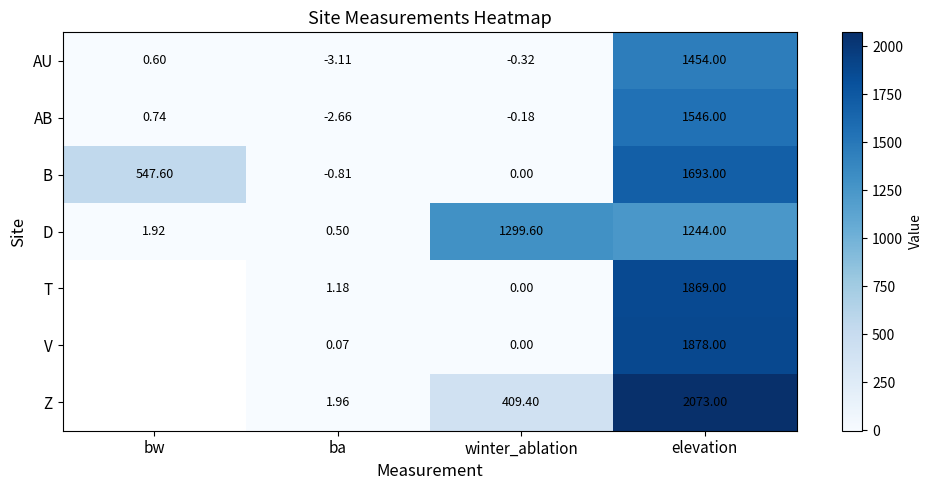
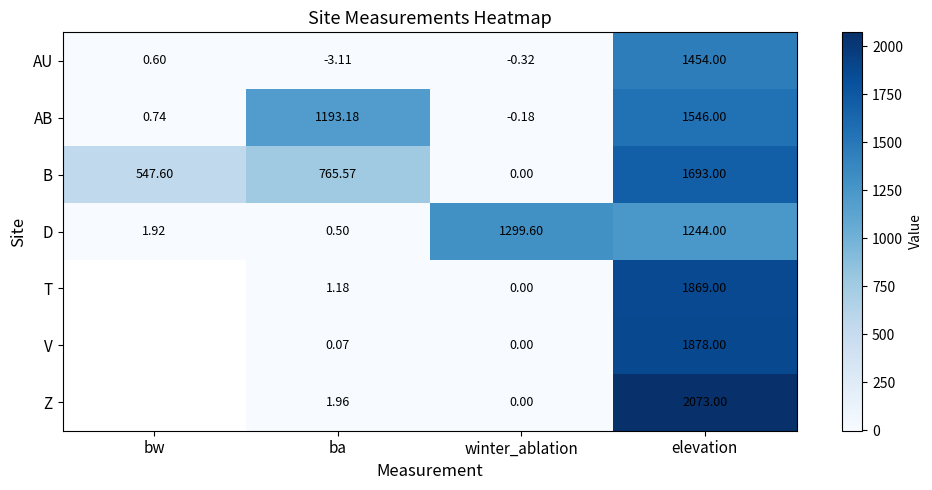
  {
    "AU": {
      "bw": 0.60,
      "ba": -3.11,
      "winter_ablation": -0.32,
      "elevation": 1454.00
    },
    "AB": {
      "bw": 0.74,
-     "ba": -2.66,
+     "ba": 1193.18,
      "winter_ablation": -0.18,
      "elevation": 1546.00
    },
    "B": {
      "bw": 547.60,
-     "ba": -0.81,
+     "ba": 765.57,
      "winter_ablation": 0.00,
      "elevation": 1693.00
    },
    "D": {
      "bw": 1.92,
      "ba": 0.50,
      "winter_ablation": 1299.60,
      "elevation": 1244.00
    },
    "T": {
      "ba": 1.18,
      "winter_ablation": 0.00,
      "elevation": 1869.00
    },
    "V": {
      "ba": 0.07,
      "winter_ablation": 0.00,
      "elevation": 1878.00
    },
    "Z": {
      "ba": 1.96,
-     "winter_ablation": 409.40,
+     "winter_ablation": 0.00,
      "elevation": 2073.00
    }
  }
